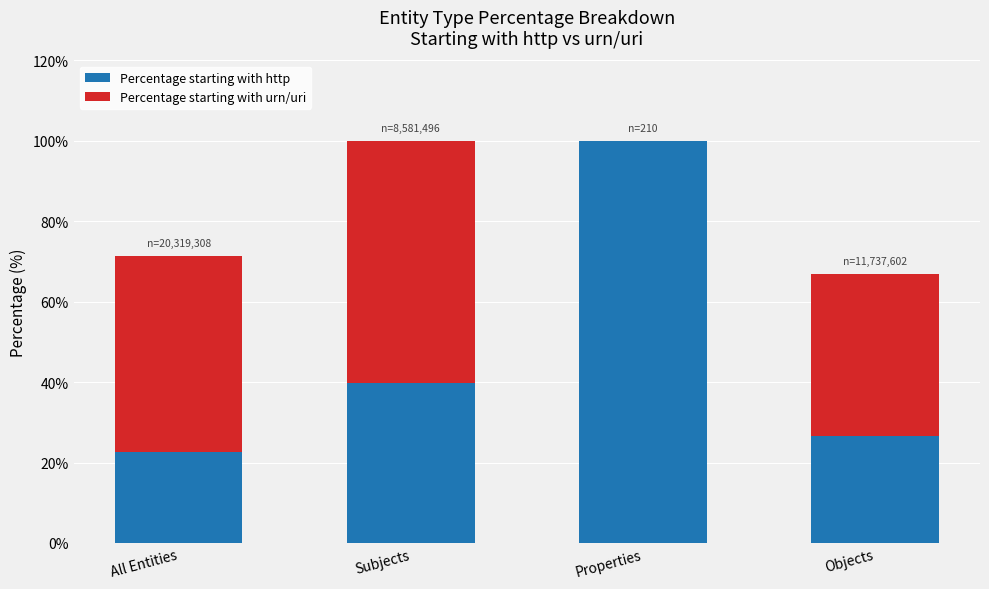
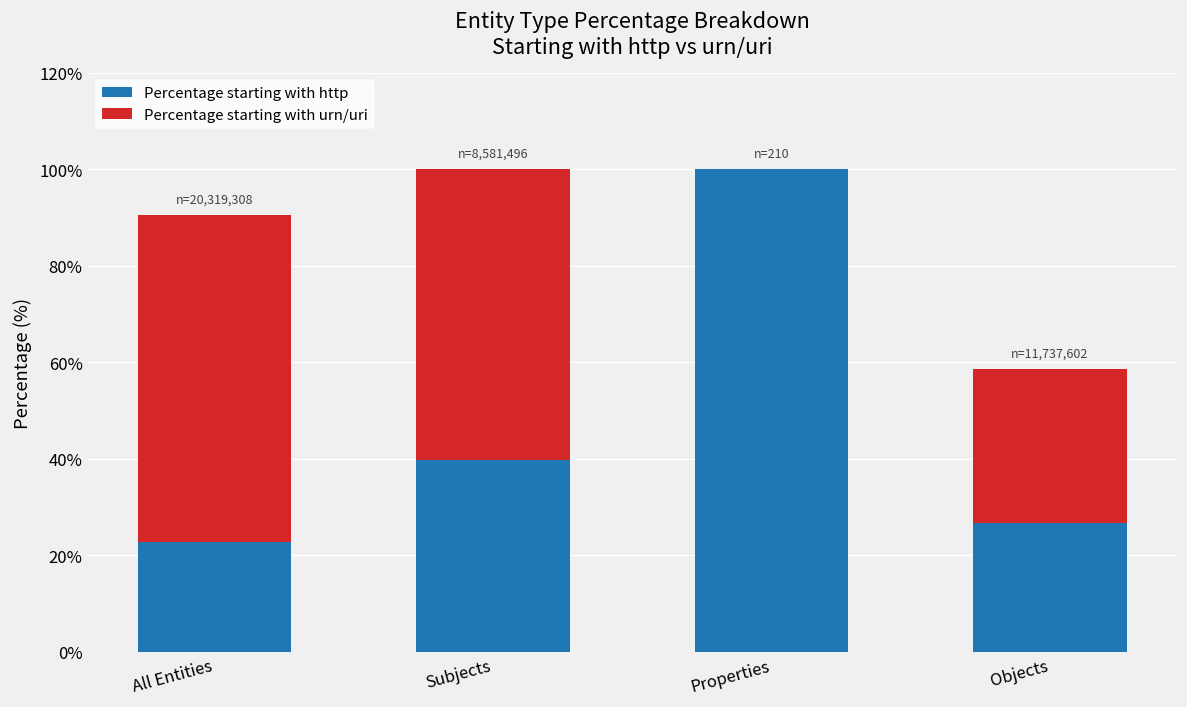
  {
    "Percentage starting with http": {
      "All Entities": "23%",
      "Subjects": "40%",
      "Objects": "27%"
    },
    "Percentage starting with urn/uri": {
-     "All Entities": "49%",
-     "Objects": "40%"
+     "All Entities": "68%",
+     "Objects": "32%"
    }
  }
